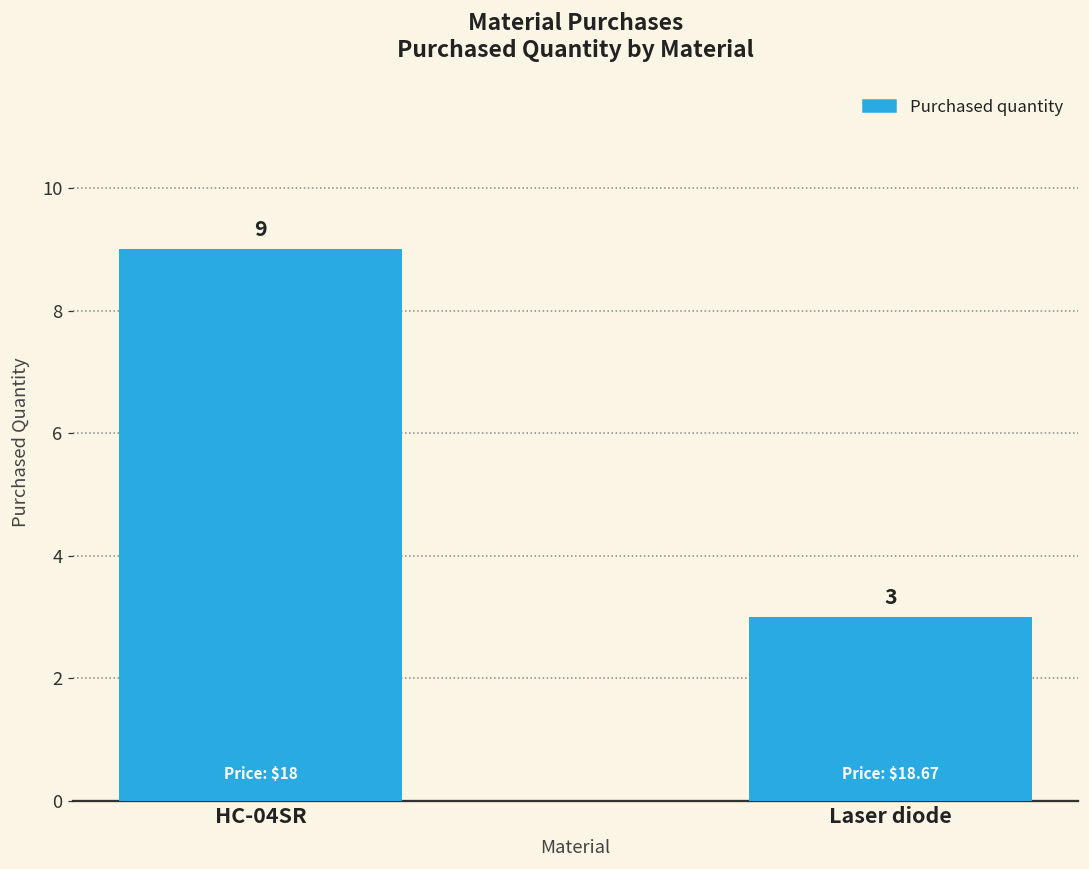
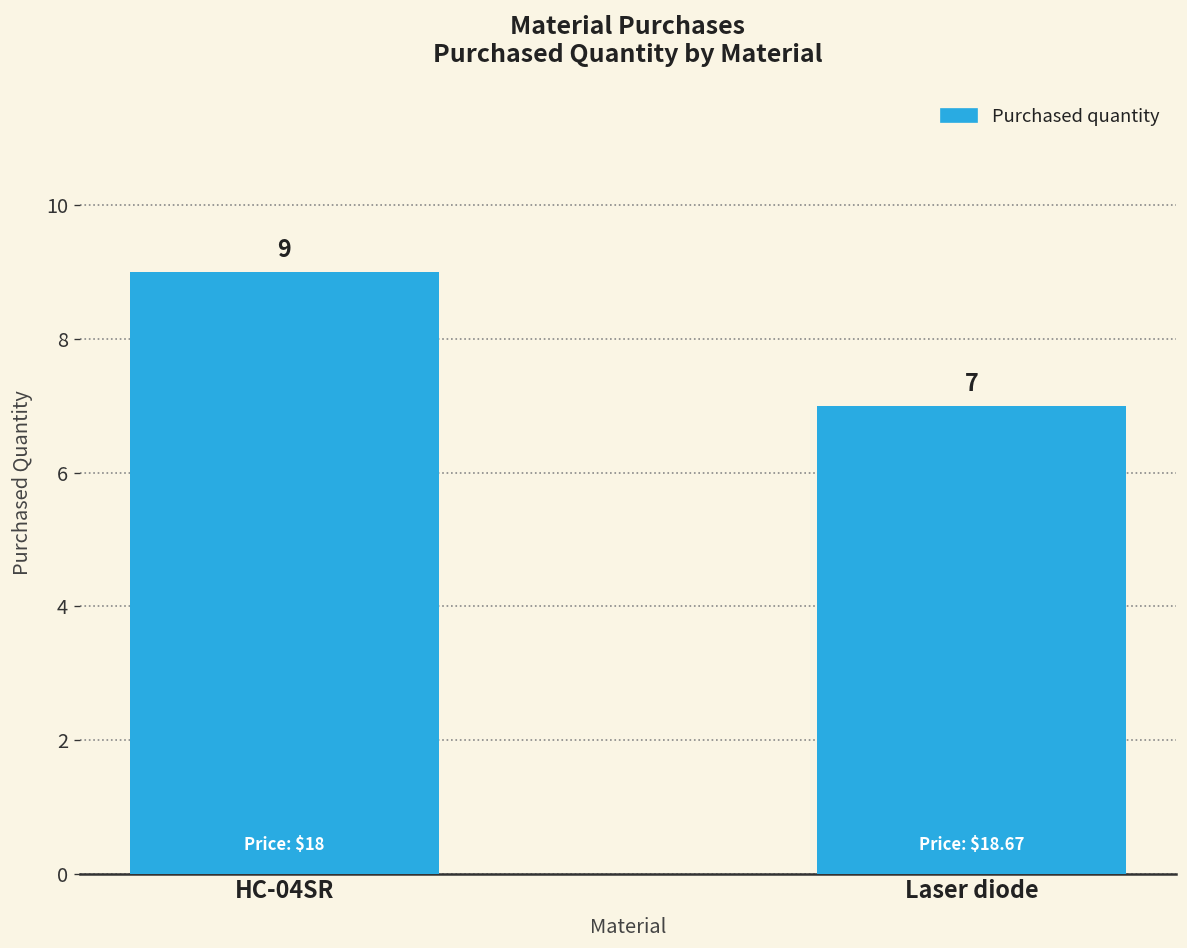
  {
    "HC-04SR": 9,
-   "Laser diode": 3
+   "Laser diode": 7
  }
